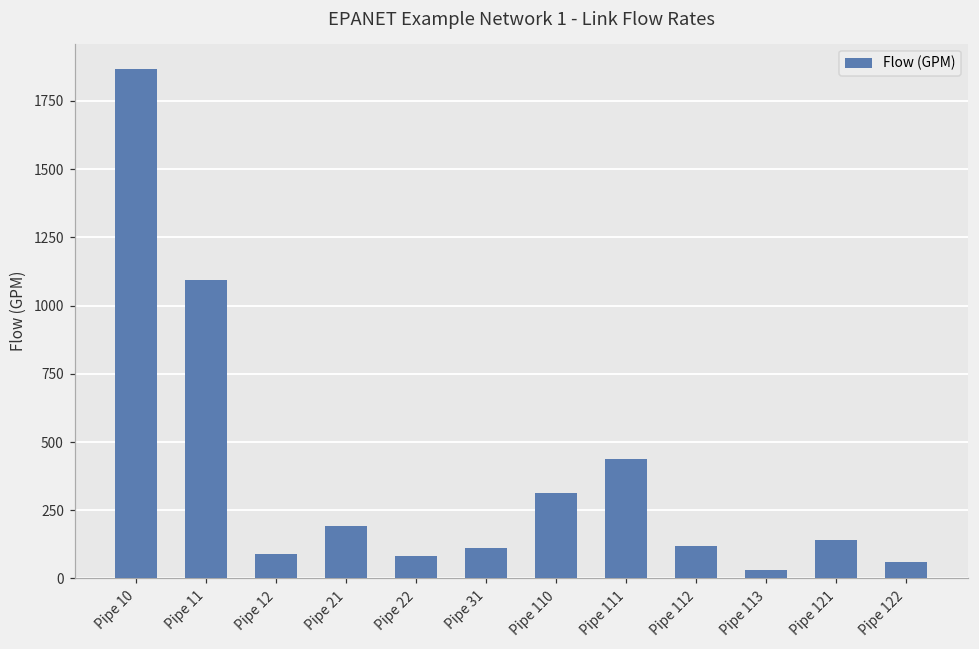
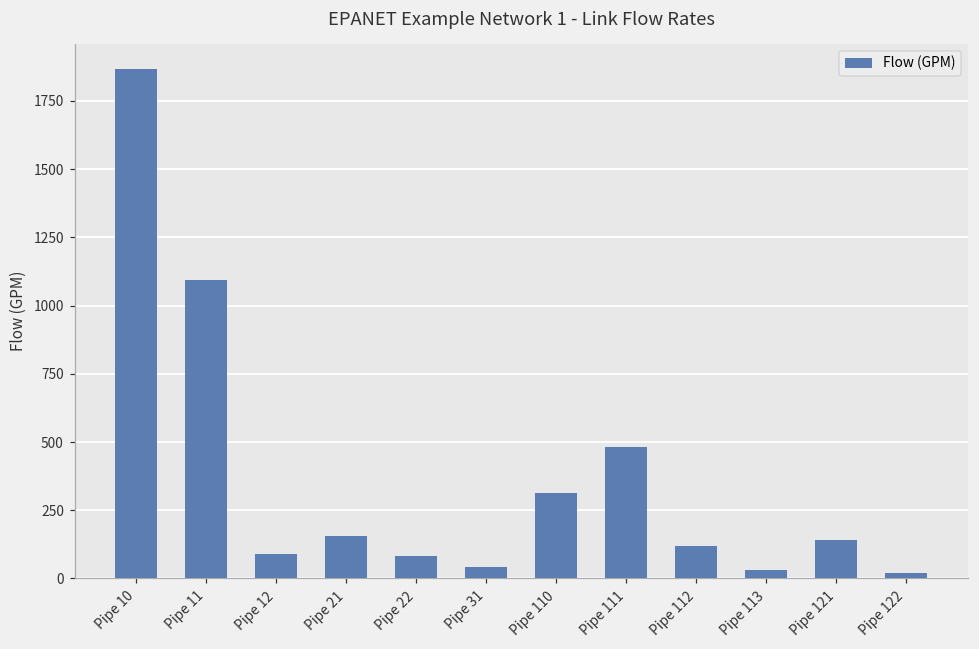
  {
    "Pipe 10": 1870,
    "Pipe 11": 1090,
    "Pipe 12": 90,
-   "Pipe 21": 190,
+   "Pipe 21": 150,
    "Pipe 22": 80,
-   "Pipe 31": 110,
+   "Pipe 31": 40,
    "Pipe 110": 310,
-   "Pipe 111": 440,
+   "Pipe 111": 480,
    "Pipe 112": 120,
    "Pipe 113": 30,
    "Pipe 121": 140,
-   "Pipe 122": 60
+   "Pipe 122": 20
  }
